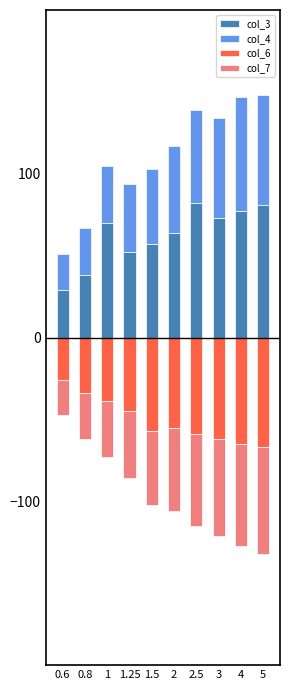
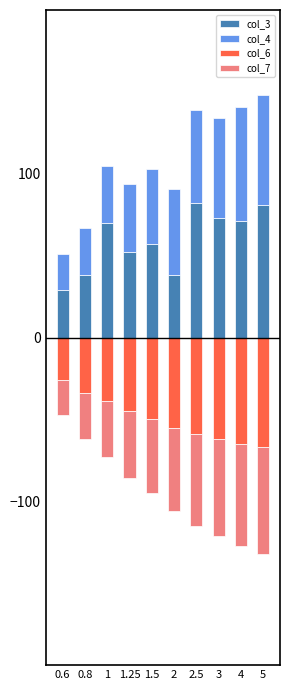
  {
    "col_3": {
      "0.6": 29,
      "0.8": 38,
      "1": 70,
      "1.25": 52,
      "1.5": 57,
-     "2": 64,
+     "2": 38,
      "2.5": 82,
      "3": 73,
-     "4": 77,
+     "4": 71,
      "5": 81
    },
    "col_4": {
      "0.6": 22,
      "0.8": 29,
      "1": 35,
      "1.25": 42,
      "1.5": 46,
      "2": 53,
      "2.5": 57,
      "3": 61,
      "4": 70,
      "5": 67
    },
    "col_6": {
      "0.6": -26,
      "0.8": -34,
      "1": -39,
      "1.25": -45,
-     "1.5": -57,
+     "1.5": -50,
      "2": -55,
      "2.5": -59,
      "3": -62,
      "4": -65,
      "5": -67
    },
    "col_7": {
      "0.6": -21,
      "0.8": -28,
      "1": -34,
      "1.25": -41,
      "1.5": -45,
      "2": -51,
      "2.5": -56,
      "3": -59,
      "4": -62,
      "5": -65
    }
  }
